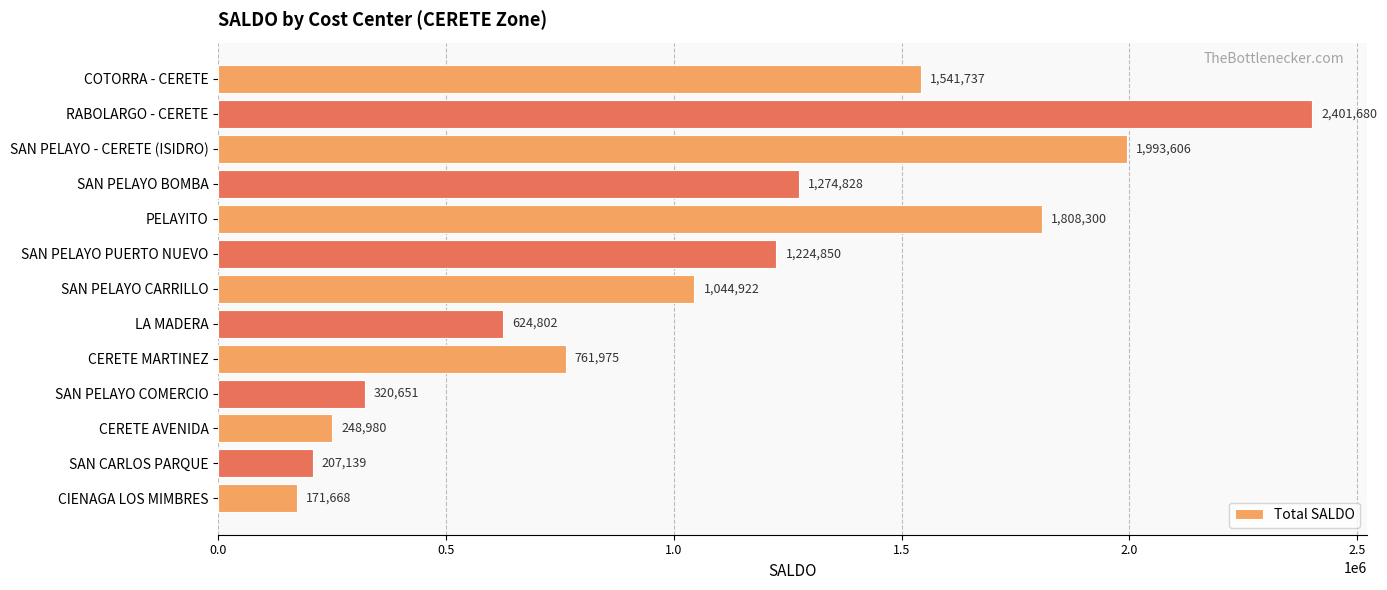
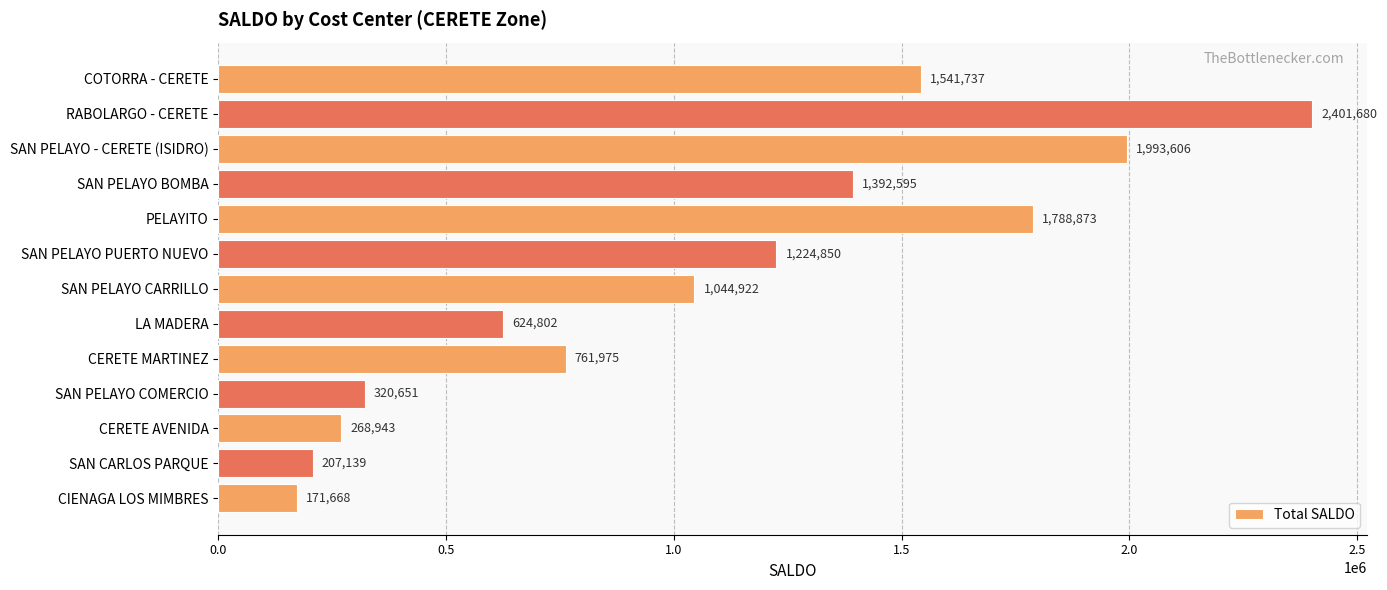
  {
    "COTORRA - CERETE": "1,541,737",
    "RABOLARGO - CERETE": "2,401,680",
    "SAN PELAYO - CERETE (ISIDRO)": "1,993,606",
-   "SAN PELAYO BOMBA": "1,274,828",
-   "PELAYITO": "1,808,300",
+   "SAN PELAYO BOMBA": "1,392,595",
+   "PELAYITO": "1,788,873",
    "SAN PELAYO PUERTO NUEVO": "1,224,850",
    "SAN PELAYO CARRILLO": "1,044,922",
    "LA MADERA": "624,802",
    "CERETE MARTINEZ": "761,975",
    "SAN PELAYO COMERCIO": "320,651",
-   "CERETE AVENIDA": "248,980",
+   "CERETE AVENIDA": "268,943",
    "SAN CARLOS PARQUE": "207,139",
    "CIENAGA LOS MIMBRES": "171,668"
  }
